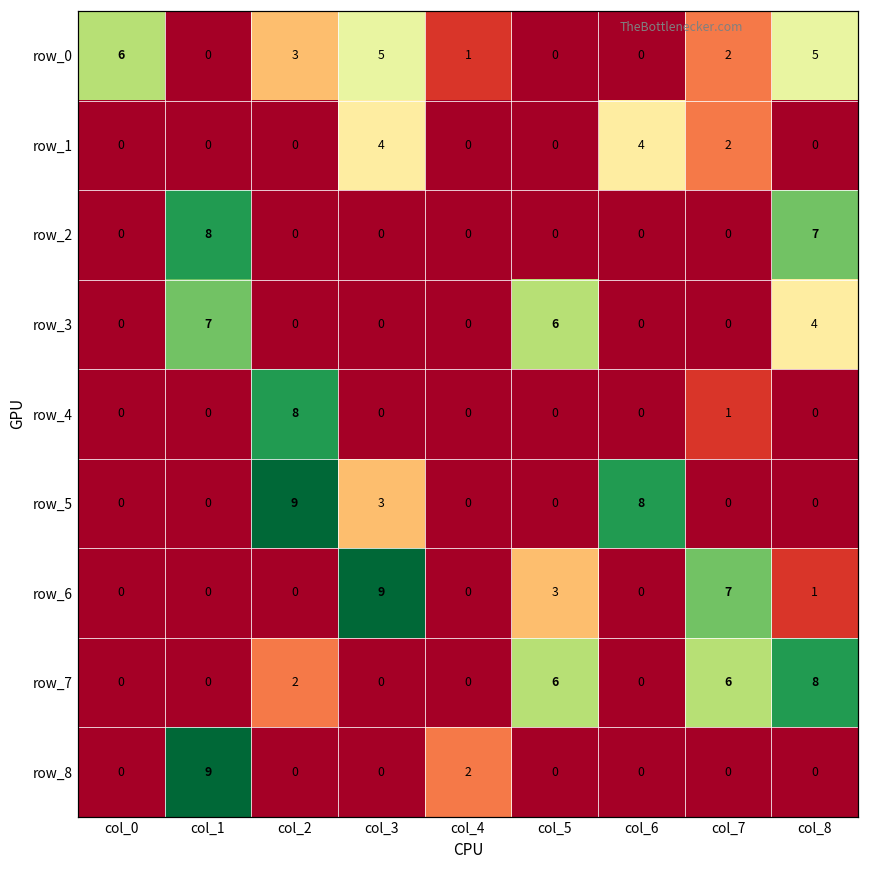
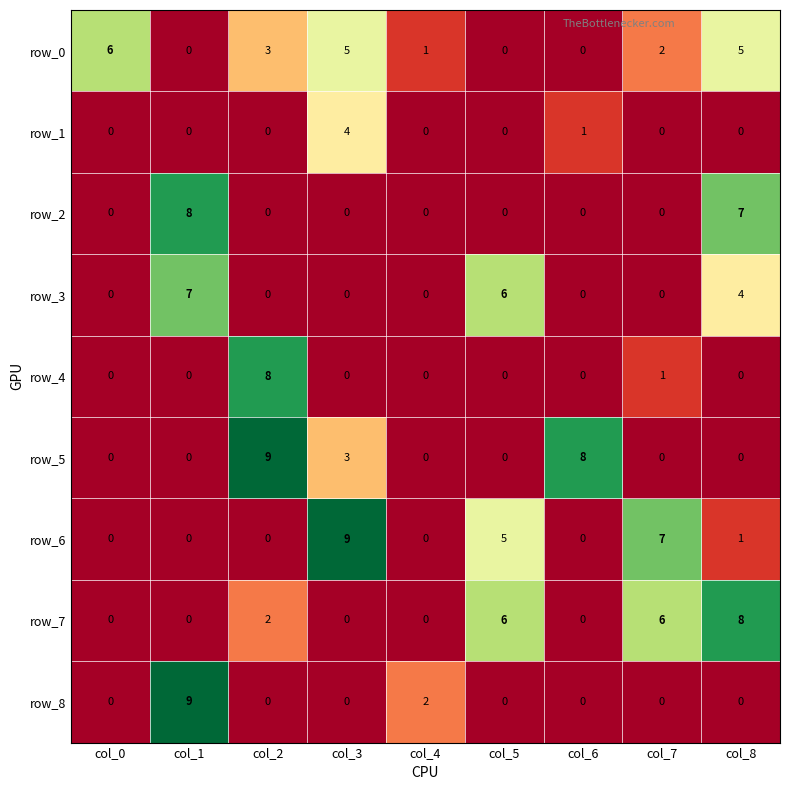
  {
    "row_0": {
      "col_0": 6,
      "col_1": 0,
      "col_2": 3,
      "col_3": 5,
      "col_4": 1,
      "col_5": 0,
      "col_6": 0,
      "col_7": 2,
      "col_8": 5
    },
    "row_1": {
      "col_0": 0,
      "col_1": 0,
      "col_2": 0,
      "col_3": 4,
      "col_4": 0,
      "col_5": 0,
-     "col_6": 4,
-     "col_7": 2,
+     "col_6": 1,
+     "col_7": 0,
      "col_8": 0
    },
    "row_2": {
      "col_0": 0,
      "col_1": 8,
      "col_2": 0,
      "col_3": 0,
      "col_4": 0,
      "col_5": 0,
      "col_6": 0,
      "col_7": 0,
      "col_8": 7
    },
    "row_3": {
      "col_0": 0,
      "col_1": 7,
      "col_2": 0,
      "col_3": 0,
      "col_4": 0,
      "col_5": 6,
      "col_6": 0,
      "col_7": 0,
      "col_8": 4
    },
    "row_4": {
      "col_0": 0,
      "col_1": 0,
      "col_2": 8,
      "col_3": 0,
      "col_4": 0,
      "col_5": 0,
      "col_6": 0,
      "col_7": 1,
      "col_8": 0
    },
    "row_5": {
      "col_0": 0,
      "col_1": 0,
      "col_2": 9,
      "col_3": 3,
      "col_4": 0,
      "col_5": 0,
      "col_6": 8,
      "col_7": 0,
      "col_8": 0
    },
    "row_6": {
      "col_0": 0,
      "col_1": 0,
      "col_2": 0,
      "col_3": 9,
      "col_4": 0,
-     "col_5": 3,
+     "col_5": 5,
      "col_6": 0,
      "col_7": 7,
      "col_8": 1
    },
    "row_7": {
      "col_0": 0,
      "col_1": 0,
      "col_2": 2,
      "col_3": 0,
      "col_4": 0,
      "col_5": 6,
      "col_6": 0,
      "col_7": 6,
      "col_8": 8
    },
    "row_8": {
      "col_0": 0,
      "col_1": 9,
      "col_2": 0,
      "col_3": 0,
      "col_4": 2,
      "col_5": 0,
      "col_6": 0,
      "col_7": 0,
      "col_8": 0
    }
  }
